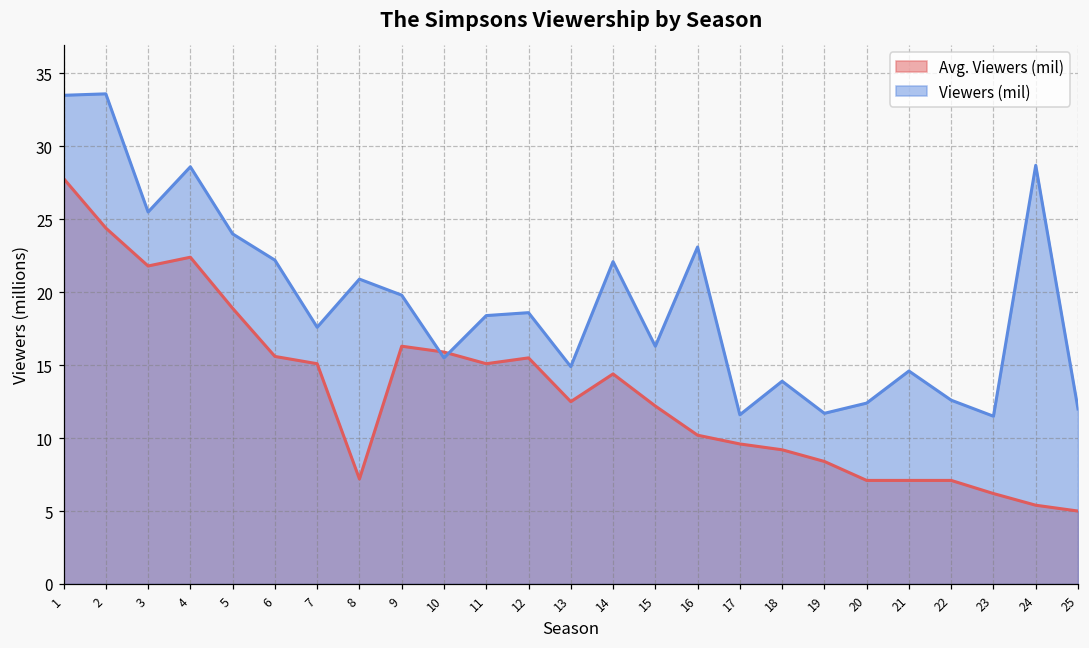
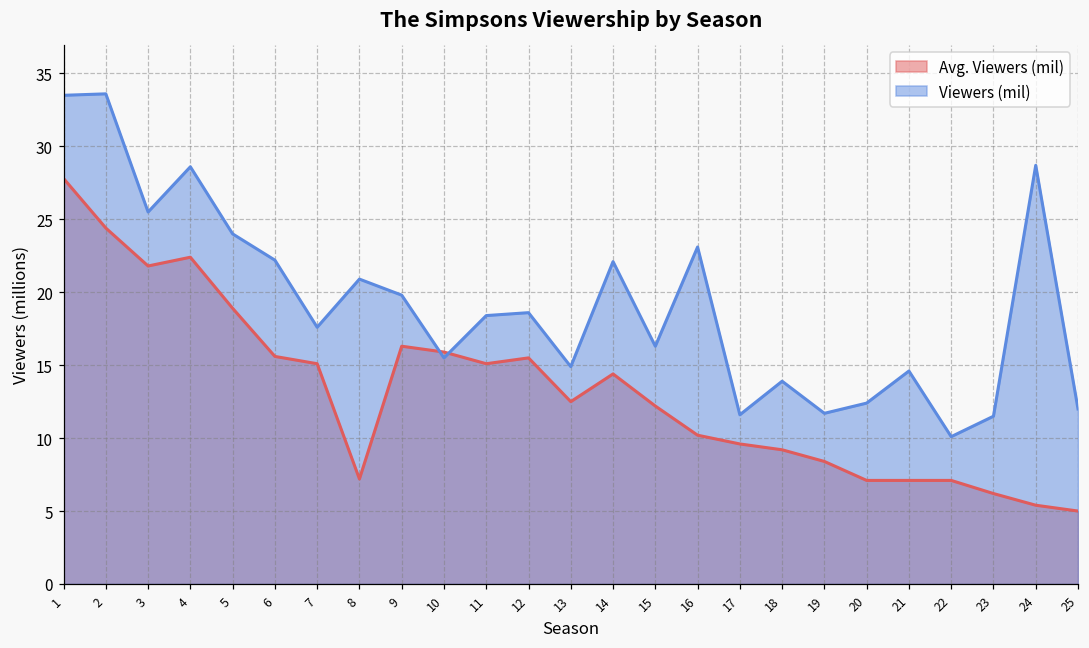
  {
    "Avg. Viewers (mil)": {
      "1": 27.8,
      "2": 24.4,
      "3": 21.8,
      "4": 22.4,
      "5": 18.9,
      "6": 15.6,
      "7": 15.1,
      "8": 7.2,
      "9": 16.3,
      "10": 15.9,
      "11": 15.1,
      "12": 15.5,
      "13": 12.5,
      "14": 14.4,
      "15": 12.2,
      "16": 10.2,
      "17": 9.6,
      "18": 9.2,
      "19": 8.4,
      "20": 7.1,
      "21": 7.1,
      "22": 7.1,
      "23": 6.2,
      "24": 5.4,
      "25": 5.0
    },
    "Viewers (mil)": {
      "1": 33.5,
      "2": 33.6,
      "3": 25.5,
      "4": 28.6,
      "5": 24.0,
      "6": 22.2,
      "7": 17.6,
      "8": 20.9,
      "9": 19.8,
      "10": 15.5,
      "11": 18.4,
      "12": 18.6,
      "13": 14.9,
      "14": 22.1,
      "15": 16.3,
      "16": 23.1,
      "17": 11.6,
      "18": 13.9,
      "19": 11.7,
      "20": 12.4,
      "21": 14.6,
-     "22": 12.6,
+     "22": 10.1,
      "23": 11.5,
      "24": 28.7,
      "25": 12.0
    }
  }
